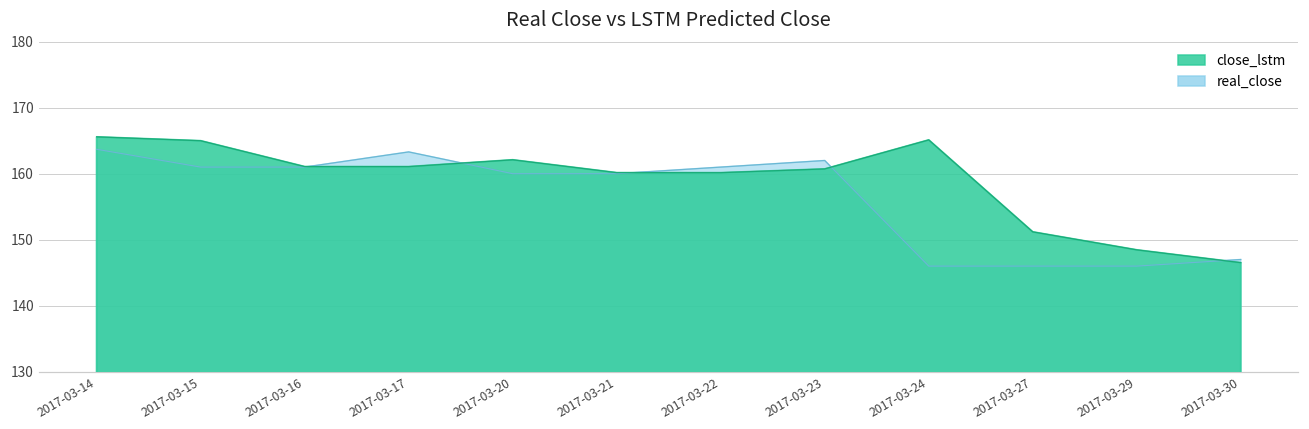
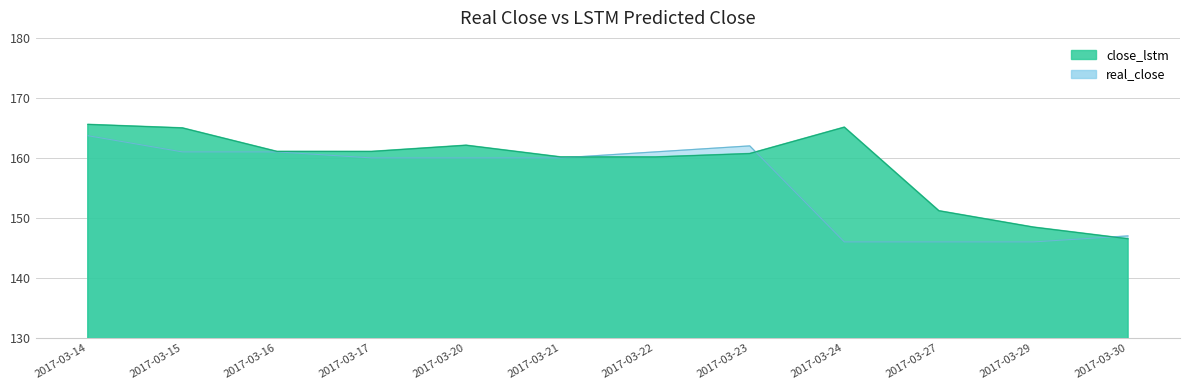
  {
    "close_lstm": {
      "2017-03-14": 166,
      "2017-03-15": 165,
      "2017-03-17": 161,
      "2017-03-20": 162,
      "2017-03-22": 160,
      "2017-03-23": 161,
      "2017-03-24": 165,
      "2017-03-27": 151,
      "2017-03-29": 148,
      "2017-03-30": 147
    },
    "real_close": {
      "2017-03-14": 164,
      "2017-03-15": 161,
-     "2017-03-17": 163,
+     "2017-03-17": 160,
      "2017-03-20": 160,
      "2017-03-22": 161,
      "2017-03-23": 162,
      "2017-03-24": 146,
      "2017-03-27": 146,
      "2017-03-29": 146,
      "2017-03-30": 147
    }
  }
